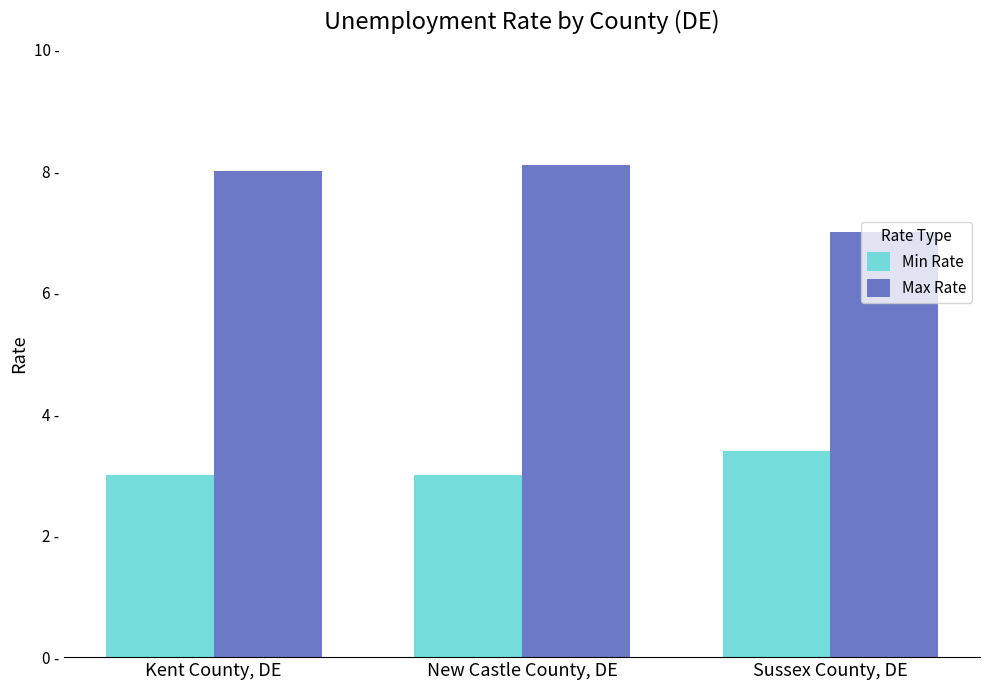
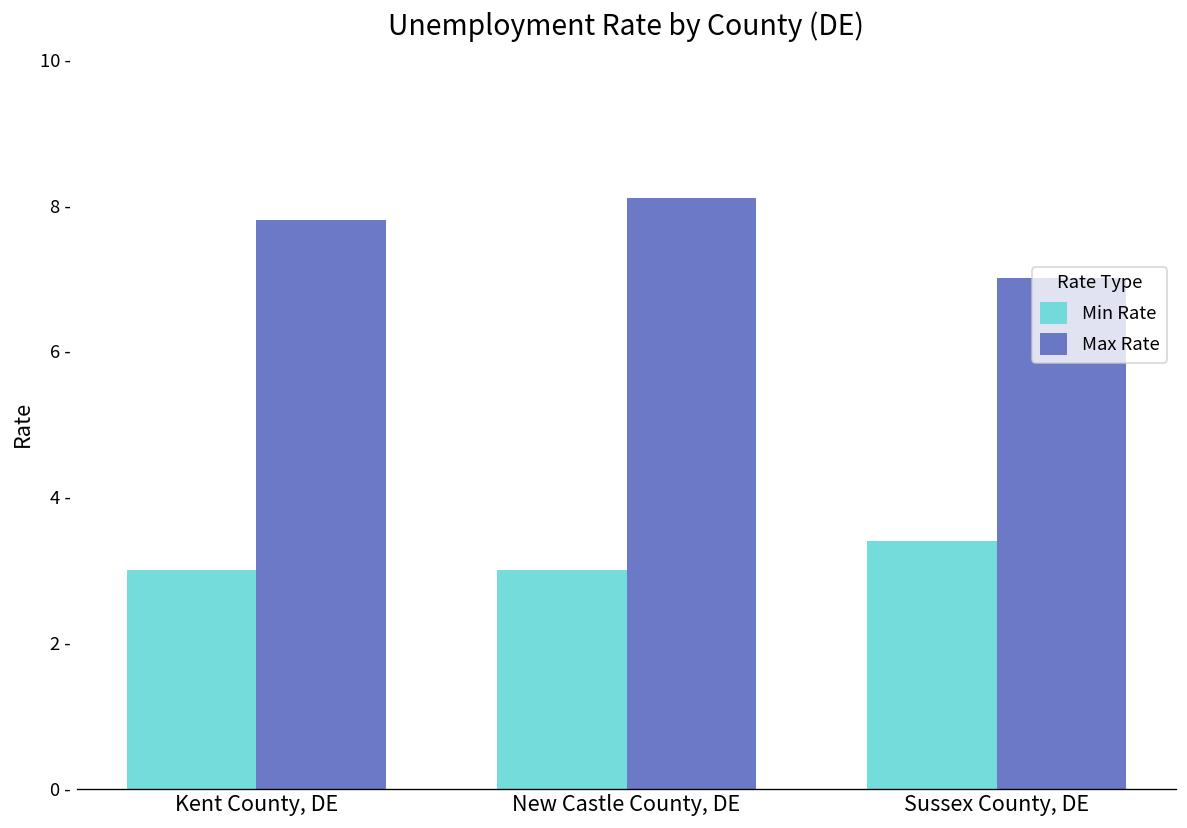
  {
    "Min Rate": {
      "Kent County, DE": "3.0 -",
      "New Castle County, DE": "3.0 -",
      "Sussex County, DE": "3.4 -"
    },
    "Max Rate": {
-     "Kent County, DE": "8.0 -",
+     "Kent County, DE": "7.8 -",
      "New Castle County, DE": "8.1 -"
    }
  }
